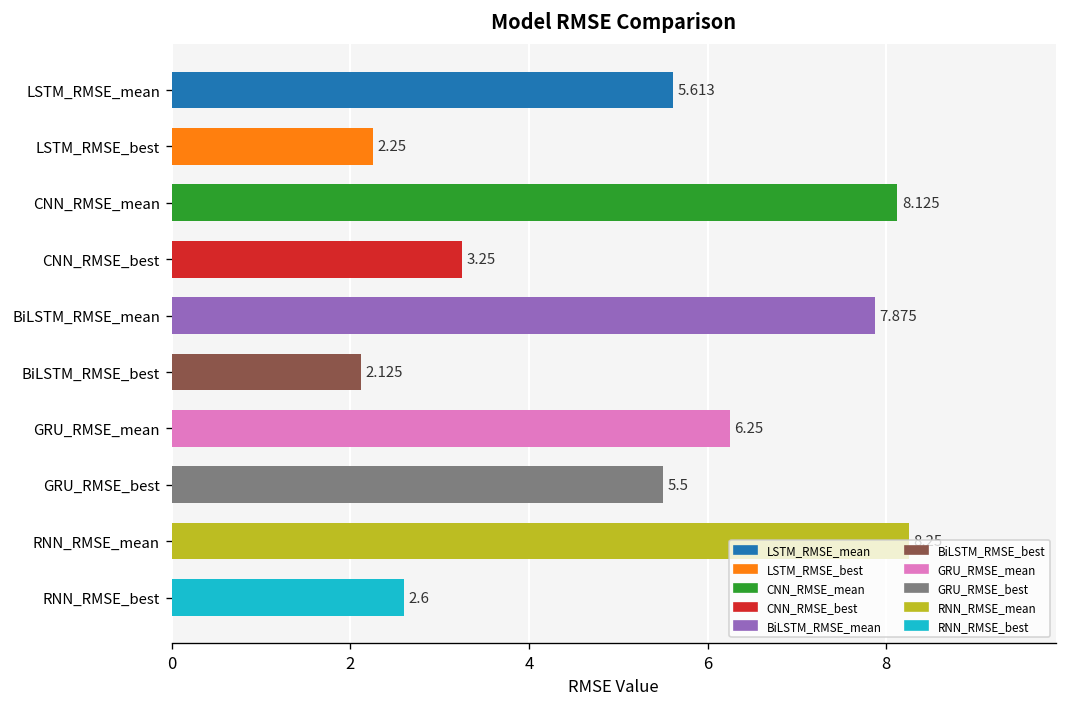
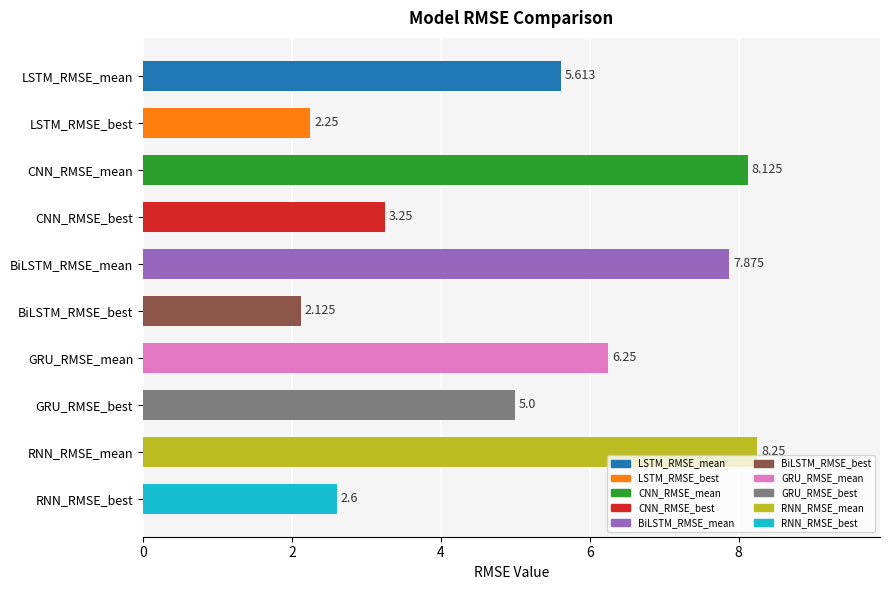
  {
    "LSTM_RMSE_mean": 5.613,
    "LSTM_RMSE_best": 2.25,
    "CNN_RMSE_mean": 8.125,
    "CNN_RMSE_best": 3.25,
    "BiLSTM_RMSE_mean": 7.875,
    "BiLSTM_RMSE_best": 2.125,
    "GRU_RMSE_mean": 6.25,
-   "GRU_RMSE_best": 5.5,
+   "GRU_RMSE_best": 5.0,
    "RNN_RMSE_best": 2.6
  }
